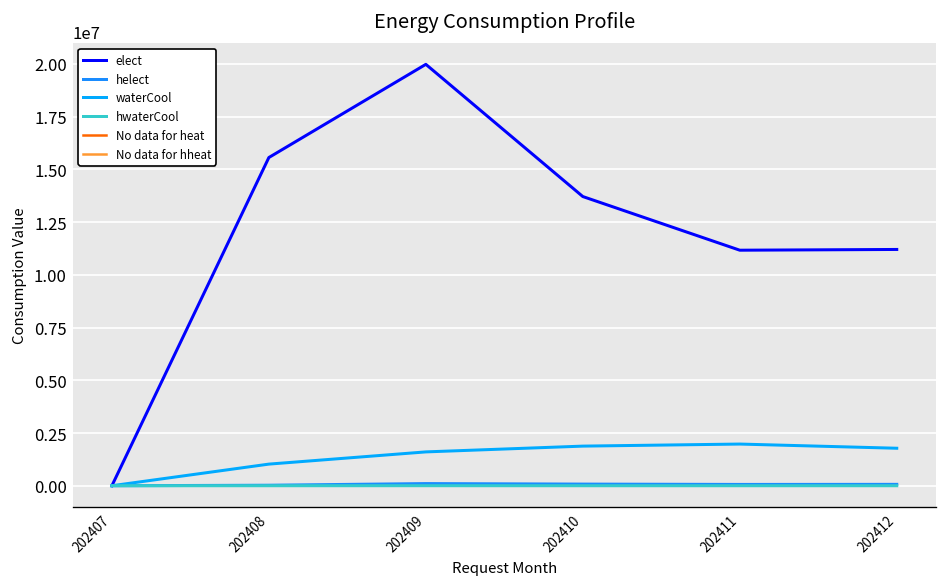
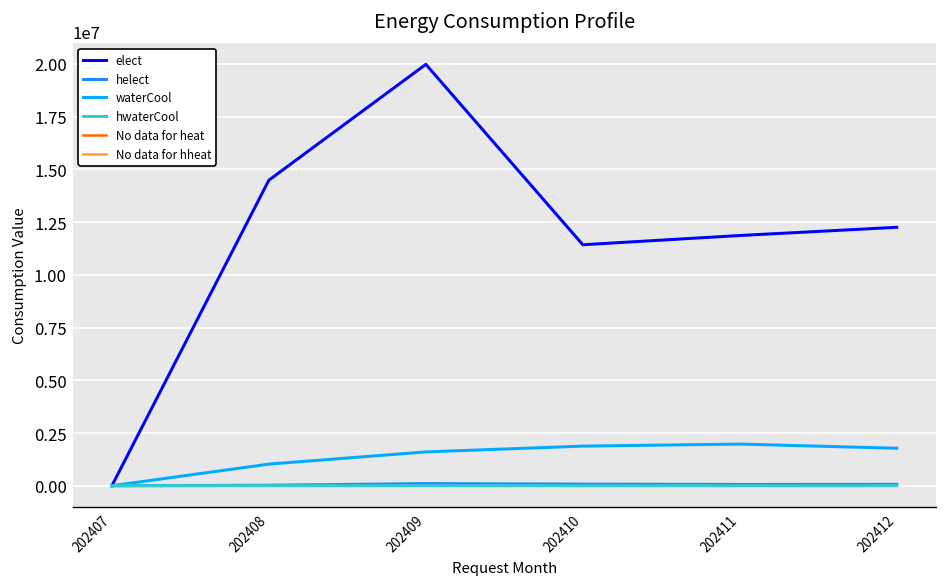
  {
    "elect": {
-     "202408": 15600000,
+     "202408": 14500000,
      "202409": 20000000,
-     "202410": 13700000,
-     "202411": 11200000,
-     "202412": 11200000
+     "202410": 11400000,
+     "202411": 11900000,
+     "202412": 12300000
    }
  }
